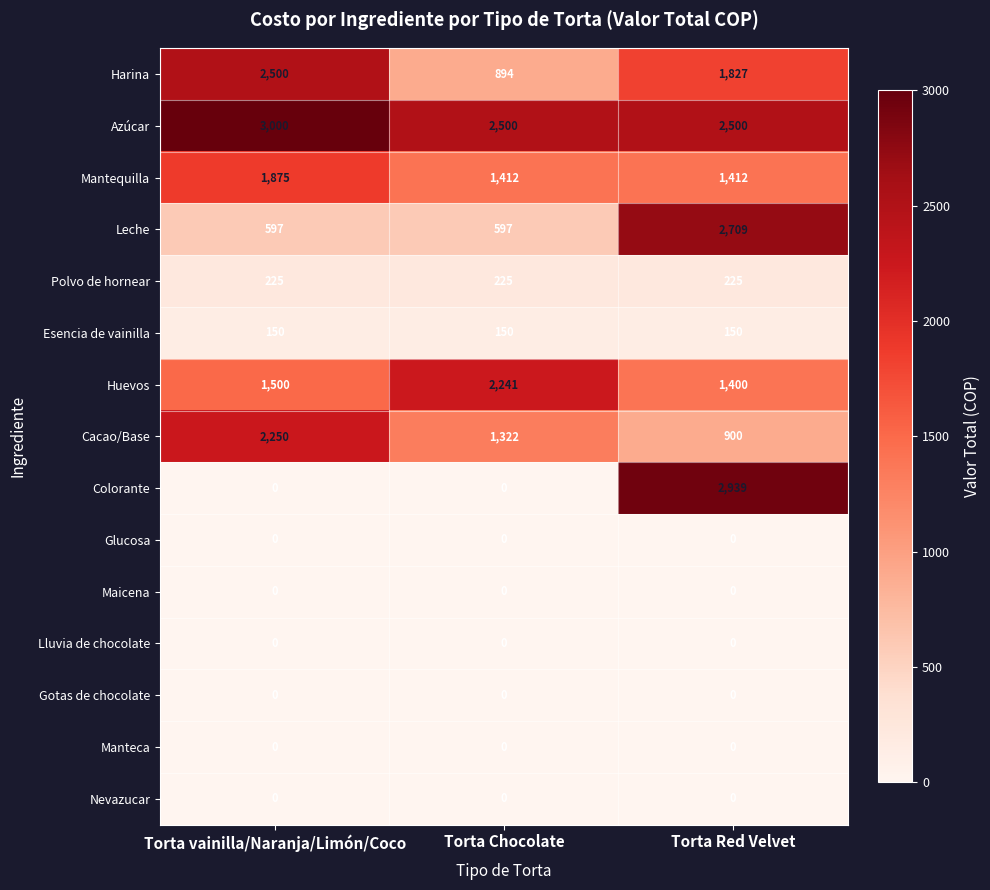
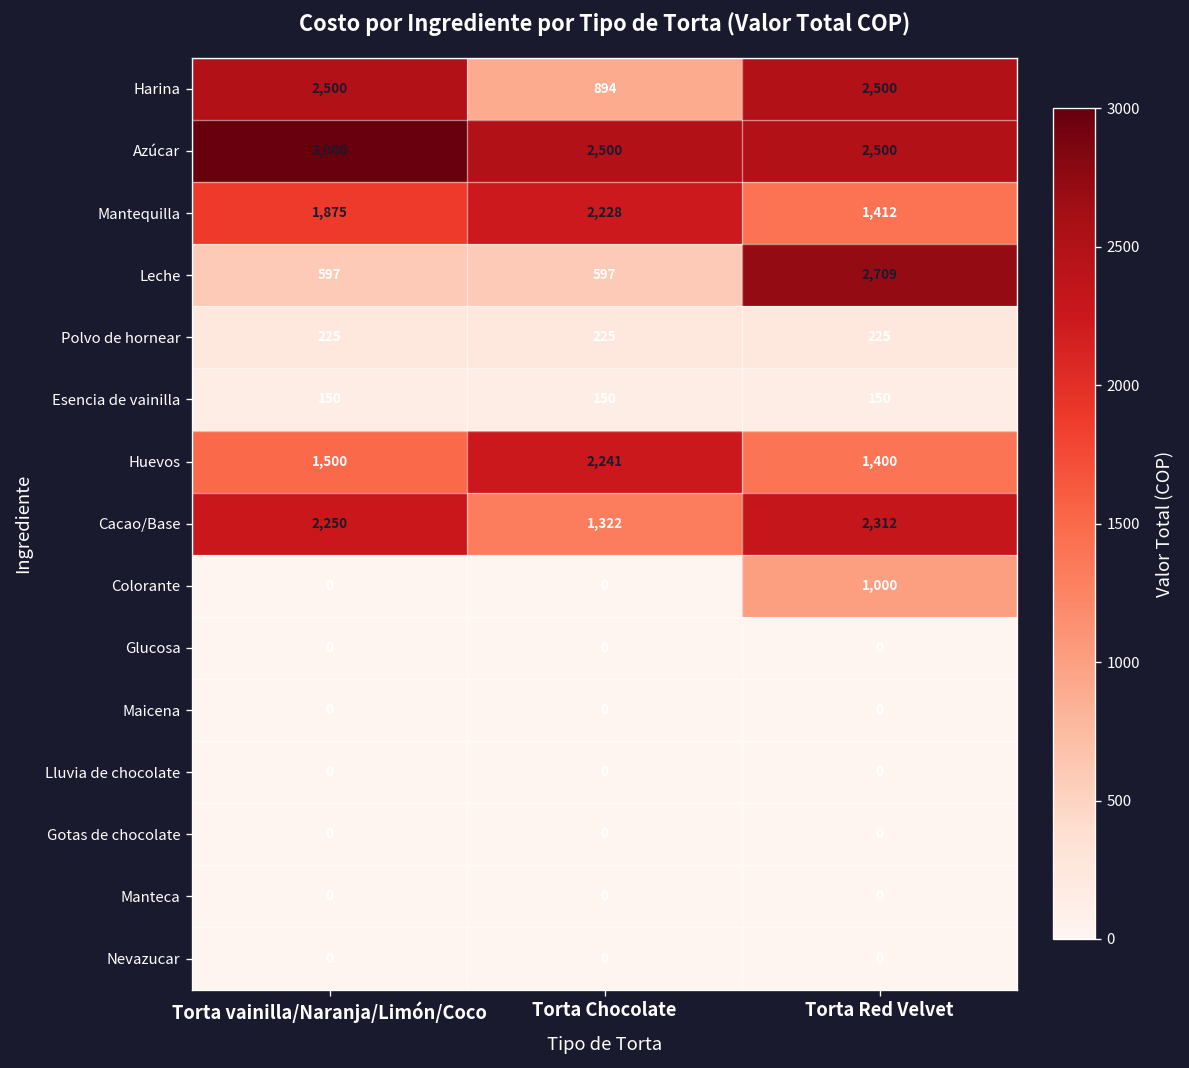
  {
    "Harina": {
      "Torta vainilla/Naranja/Limón/Coco": "2,500",
      "Torta Chocolate": "894",
-     "Torta Red Velvet": "1,827"
+     "Torta Red Velvet": "2,500"
    },
    "Azúcar": {
      "Torta vainilla/Naranja/Limón/Coco": "3,000",
      "Torta Chocolate": "2,500",
      "Torta Red Velvet": "2,500"
    },
    "Mantequilla": {
      "Torta vainilla/Naranja/Limón/Coco": "1,875",
-     "Torta Chocolate": "1,412",
+     "Torta Chocolate": "2,228",
      "Torta Red Velvet": "1,412"
    },
    "Leche": {
      "Torta vainilla/Naranja/Limón/Coco": "597",
      "Torta Chocolate": "597",
      "Torta Red Velvet": "2,709"
    },
    "Huevos": {
      "Torta vainilla/Naranja/Limón/Coco": "1,500",
      "Torta Chocolate": "2,241",
      "Torta Red Velvet": "1,400"
    },
    "Cacao/Base": {
      "Torta vainilla/Naranja/Limón/Coco": "2,250",
      "Torta Chocolate": "1,322",
-     "Torta Red Velvet": "900"
+     "Torta Red Velvet": "2,312"
    },
    "Colorante": {
-     "Torta Red Velvet": "2,939"
+     "Torta Red Velvet": "1,000"
    }
  }
